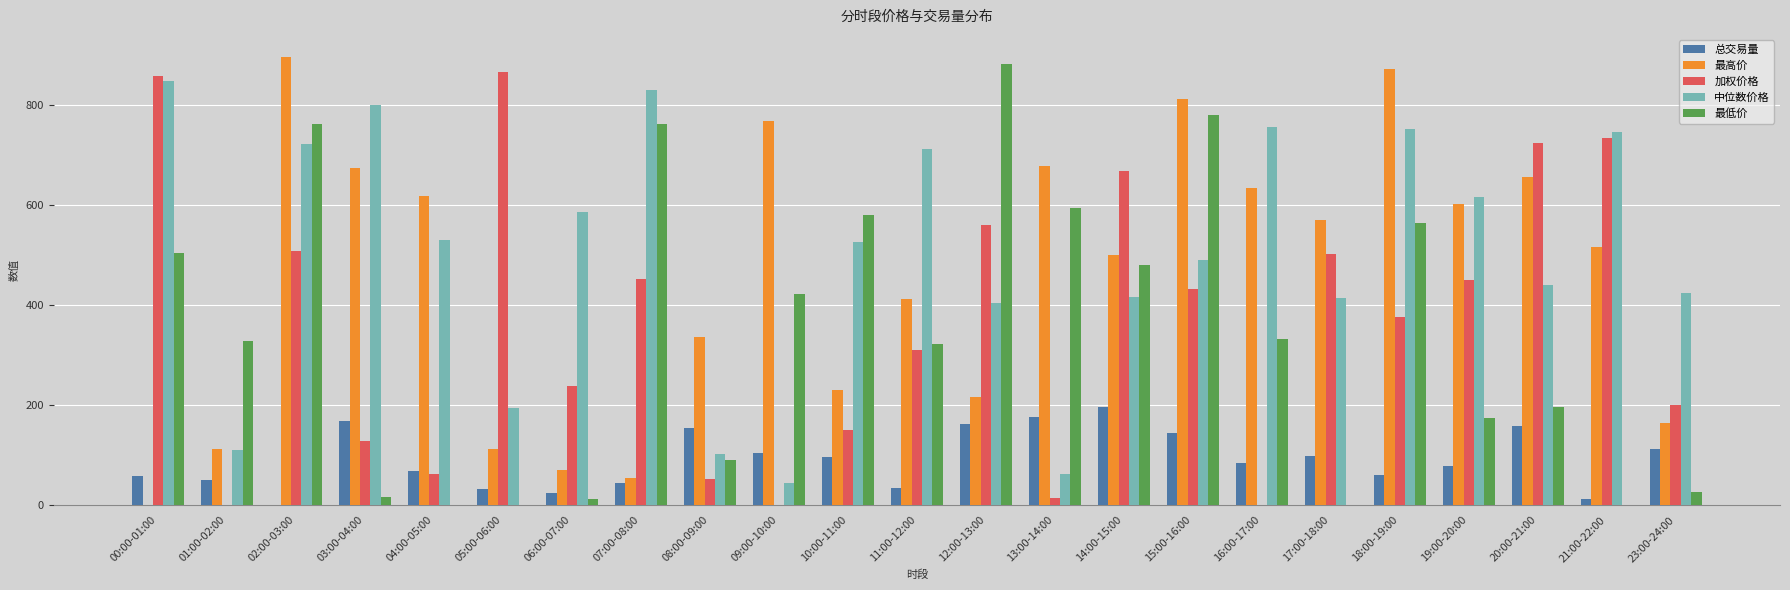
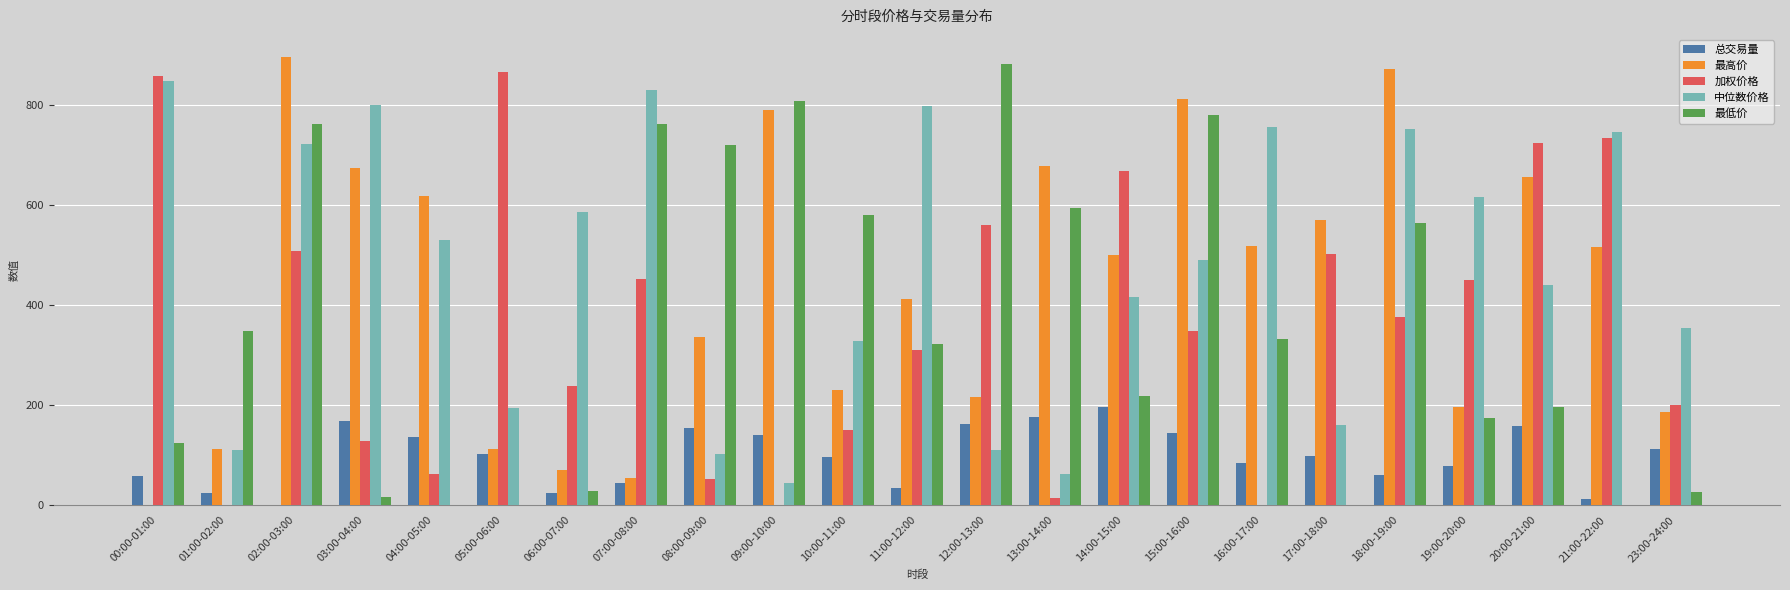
  {
    "总交易量": {
      "00:00-01:00": 60,
-     "01:00-02:00": 50,
+     "01:00-02:00": 20,
      "02:00-03:00": 0,
      "03:00-04:00": 170,
-     "04:00-05:00": 70,
-     "05:00-06:00": 30,
+     "04:00-05:00": 140,
+     "05:00-06:00": 100,
      "06:00-07:00": 20,
      "07:00-08:00": 40,
      "08:00-09:00": 150,
-     "09:00-10:00": 100,
+     "09:00-10:00": 140,
      "10:00-11:00": 100,
      "11:00-12:00": 30,
      "12:00-13:00": 160,
      "13:00-14:00": 180,
      "14:00-15:00": 200,
      "15:00-16:00": 140,
      "16:00-17:00": 90,
      "17:00-18:00": 100,
      "18:00-19:00": 60,
      "19:00-20:00": 80,
      "20:00-21:00": 160,
      "21:00-22:00": 10,
      "23:00-24:00": 110
    },
    "最高价": {
      "00:00-01:00": 0,
      "01:00-02:00": 110,
      "02:00-03:00": 900,
      "03:00-04:00": 680,
      "04:00-05:00": 620,
      "05:00-06:00": 110,
      "06:00-07:00": 70,
      "07:00-08:00": 50,
      "08:00-09:00": 340,
-     "09:00-10:00": 770,
+     "09:00-10:00": 790,
      "10:00-11:00": 230,
      "11:00-12:00": 410,
      "12:00-13:00": 220,
      "13:00-14:00": 680,
      "14:00-15:00": 500,
      "15:00-16:00": 810,
-     "16:00-17:00": 640,
+     "16:00-17:00": 520,
      "17:00-18:00": 570,
      "18:00-19:00": 870,
-     "19:00-20:00": 600,
+     "19:00-20:00": 200,
      "20:00-21:00": 660,
      "21:00-22:00": 520,
-     "23:00-24:00": 160
+     "23:00-24:00": 190
    },
    "加权价格": {
      "00:00-01:00": 860,
      "01:00-02:00": 0,
      "02:00-03:00": 510,
      "03:00-04:00": 130,
      "04:00-05:00": 60,
      "05:00-06:00": 870,
      "06:00-07:00": 240,
      "07:00-08:00": 450,
      "08:00-09:00": 50,
      "09:00-10:00": 0,
      "10:00-11:00": 150,
      "11:00-12:00": 310,
      "12:00-13:00": 560,
      "13:00-14:00": 10,
      "14:00-15:00": 670,
-     "15:00-16:00": 430,
+     "15:00-16:00": 350,
      "16:00-17:00": 0,
      "17:00-18:00": 500,
      "18:00-19:00": 380,
      "19:00-20:00": 450,
      "20:00-21:00": 720,
      "21:00-22:00": 730,
      "23:00-24:00": 200
    },
    "中位数价格": {
      "00:00-01:00": 850,
      "01:00-02:00": 110,
      "02:00-03:00": 720,
      "03:00-04:00": 800,
      "04:00-05:00": 530,
      "05:00-06:00": 190,
      "06:00-07:00": 590,
      "07:00-08:00": 830,
      "08:00-09:00": 100,
      "09:00-10:00": 40,
-     "10:00-11:00": 530,
-     "11:00-12:00": 710,
-     "12:00-13:00": 400,
+     "10:00-11:00": 330,
+     "11:00-12:00": 800,
+     "12:00-13:00": 110,
      "13:00-14:00": 60,
      "14:00-15:00": 420,
      "15:00-16:00": 490,
      "16:00-17:00": 760,
-     "17:00-18:00": 410,
+     "17:00-18:00": 160,
      "18:00-19:00": 750,
      "19:00-20:00": 620,
      "20:00-21:00": 440,
      "21:00-22:00": 750,
-     "23:00-24:00": 420
+     "23:00-24:00": 350
    },
    "最低价": {
-     "00:00-01:00": 510,
-     "01:00-02:00": 330,
+     "00:00-01:00": 120,
+     "01:00-02:00": 350,
      "02:00-03:00": 760,
      "03:00-04:00": 20,
      "04:00-05:00": 0,
      "05:00-06:00": 0,
-     "06:00-07:00": 10,
+     "06:00-07:00": 30,
      "07:00-08:00": 760,
-     "08:00-09:00": 90,
-     "09:00-10:00": 420,
+     "08:00-09:00": 720,
+     "09:00-10:00": 810,
      "10:00-11:00": 580,
      "11:00-12:00": 320,
      "12:00-13:00": 880,
      "13:00-14:00": 590,
-     "14:00-15:00": 480,
+     "14:00-15:00": 220,
      "15:00-16:00": 780,
      "16:00-17:00": 330,
      "17:00-18:00": 0,
      "18:00-19:00": 560,
      "19:00-20:00": 180,
      "20:00-21:00": 200,
      "21:00-22:00": 0,
      "23:00-24:00": 30
    }
  }
